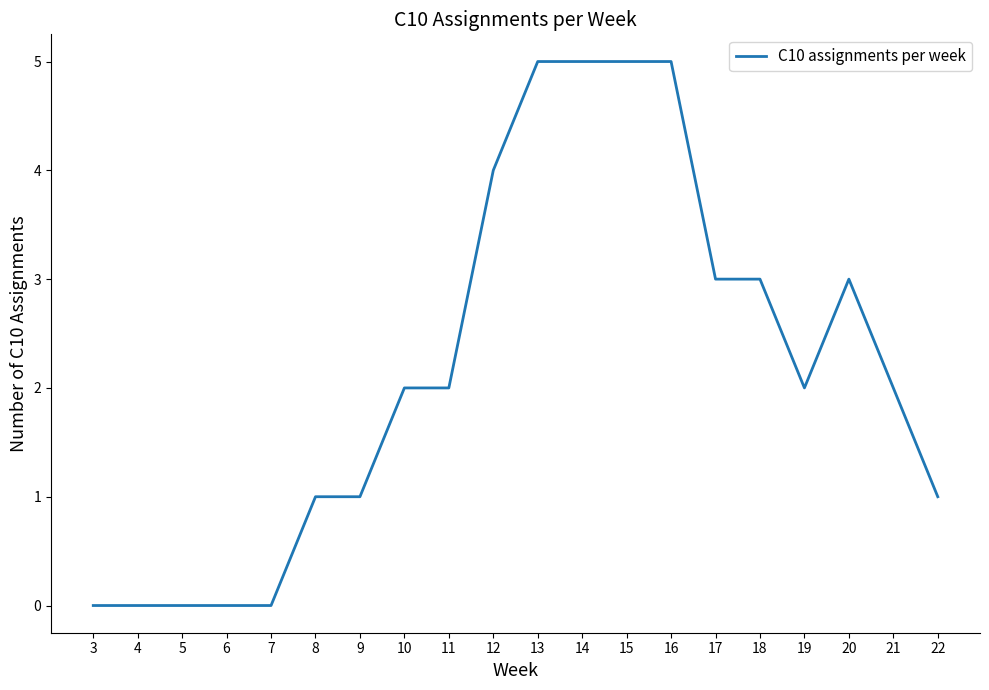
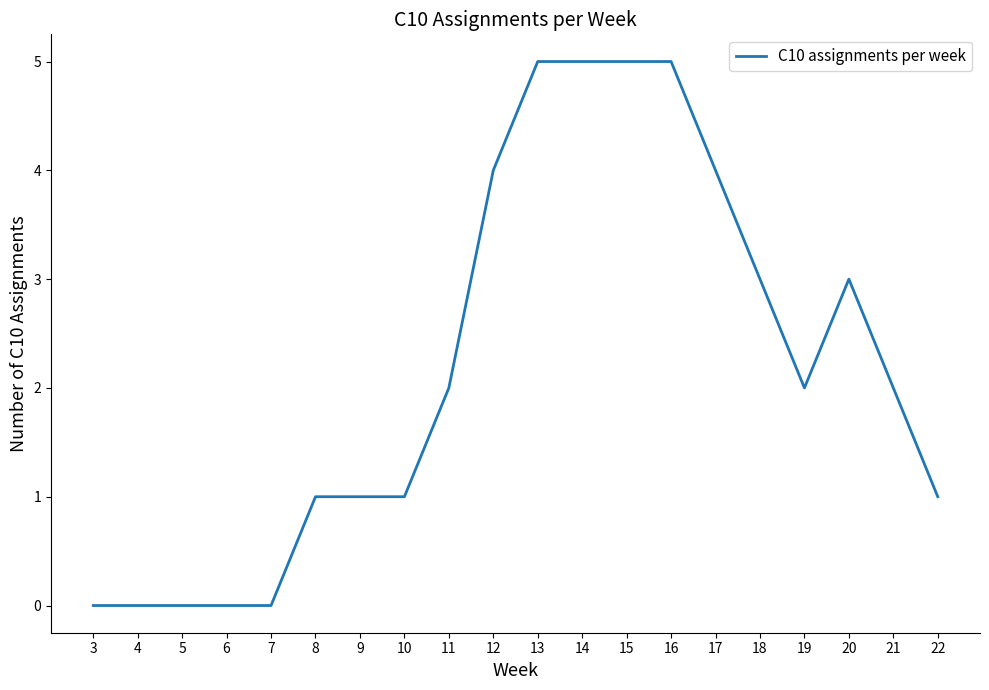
  {
    "3": 0,
    "4": 0,
    "5": 0,
    "6": 0,
    "7": 0,
    "8": 1,
    "9": 1,
-   "10": 2,
+   "10": 1,
    "11": 2,
    "12": 4,
    "13": 5,
    "14": 5,
    "15": 5,
    "16": 5,
-   "17": 3,
+   "17": 4,
    "18": 3,
    "19": 2,
    "20": 3,
    "21": 2,
    "22": 1
  }
